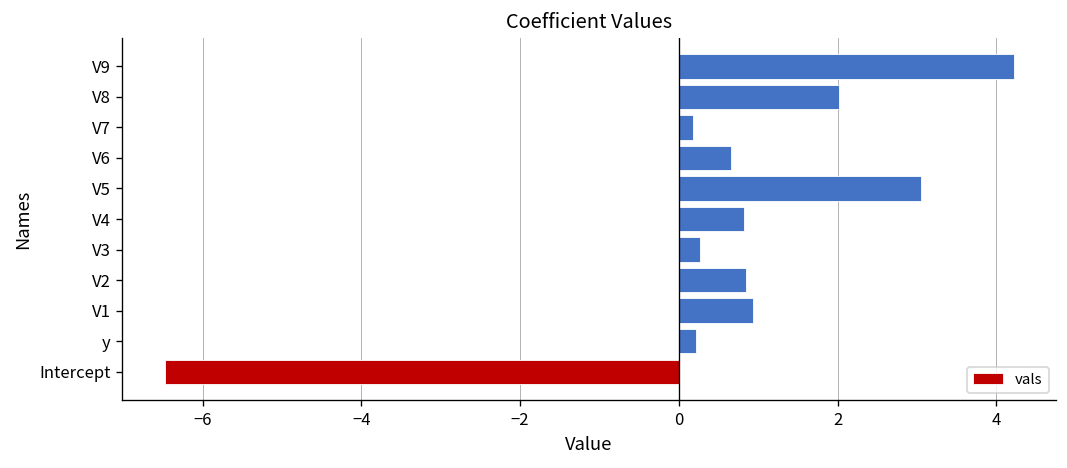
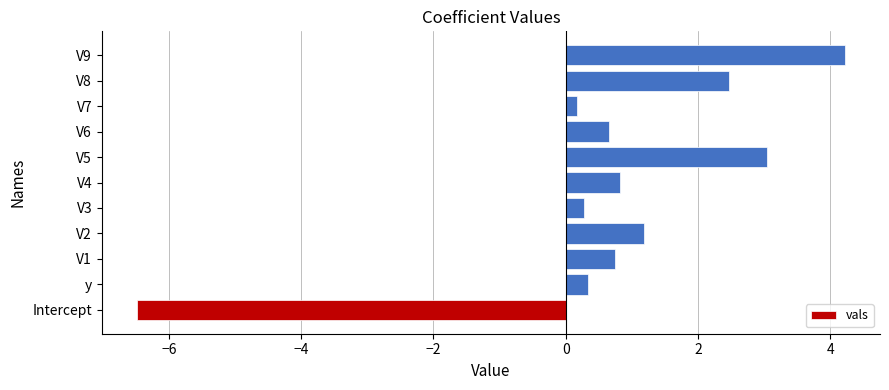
  {
    "V9": 4.2,
-   "V8": 2.0,
+   "V8": 2.5,
    "V7": 0.2,
    "V6": 0.7,
    "V5": 3.0,
    "V4": 0.8,
    "V3": 0.3,
-   "V2": 0.9,
-   "V1": 0.9,
-   "y": 0.2,
+   "V2": 1.2,
+   "V1": 0.8,
+   "y": 0.3,
    "Intercept": -6.5
  }
